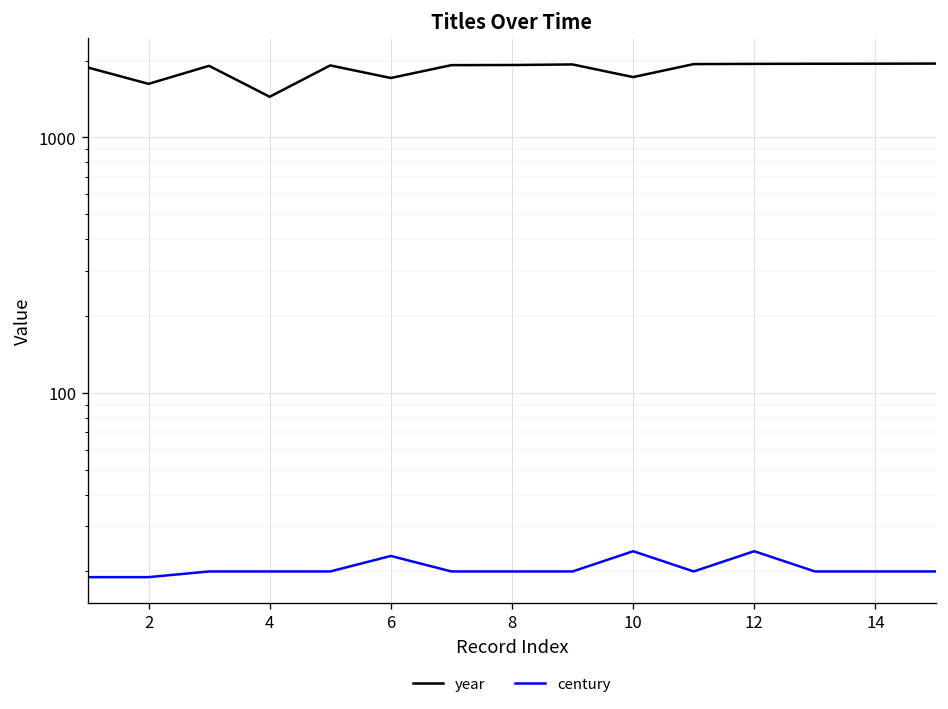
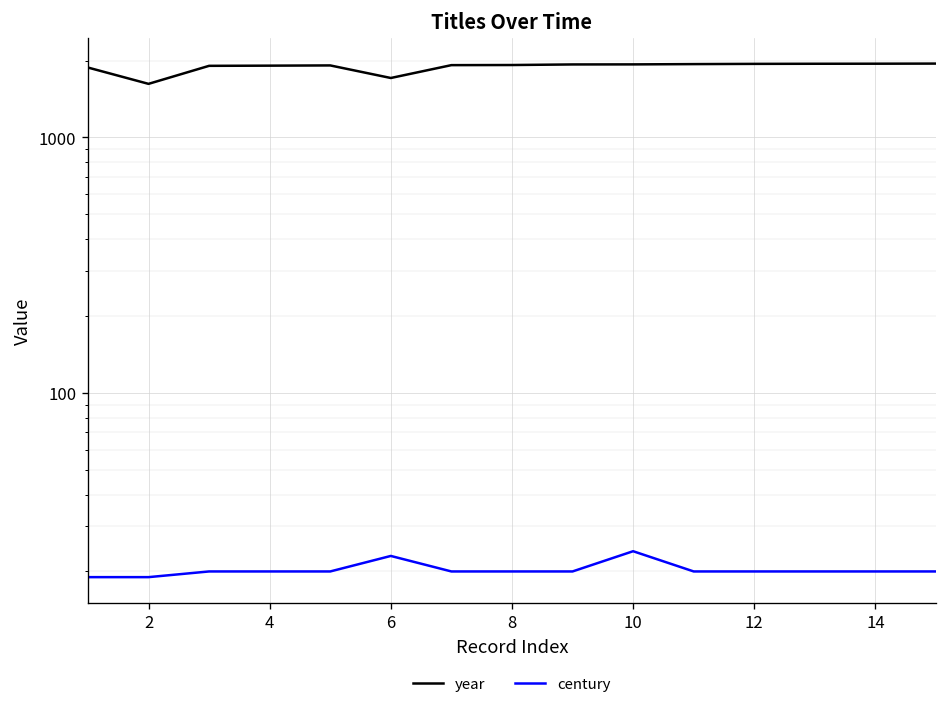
  {
    "year": {
      "2": 1600,
-     "4": 1400,
+     "4": 1900,
      "6": 1700,
      "8": 1900,
-     "10": 1700,
+     "10": 1900,
      "12": 1900,
      "14": 1900
    },
    "century": {
      "2": 19,
      "4": 20,
      "6": 23,
      "8": 20,
      "10": 24,
-     "12": 24,
+     "12": 20,
      "14": 20
    }
  }
